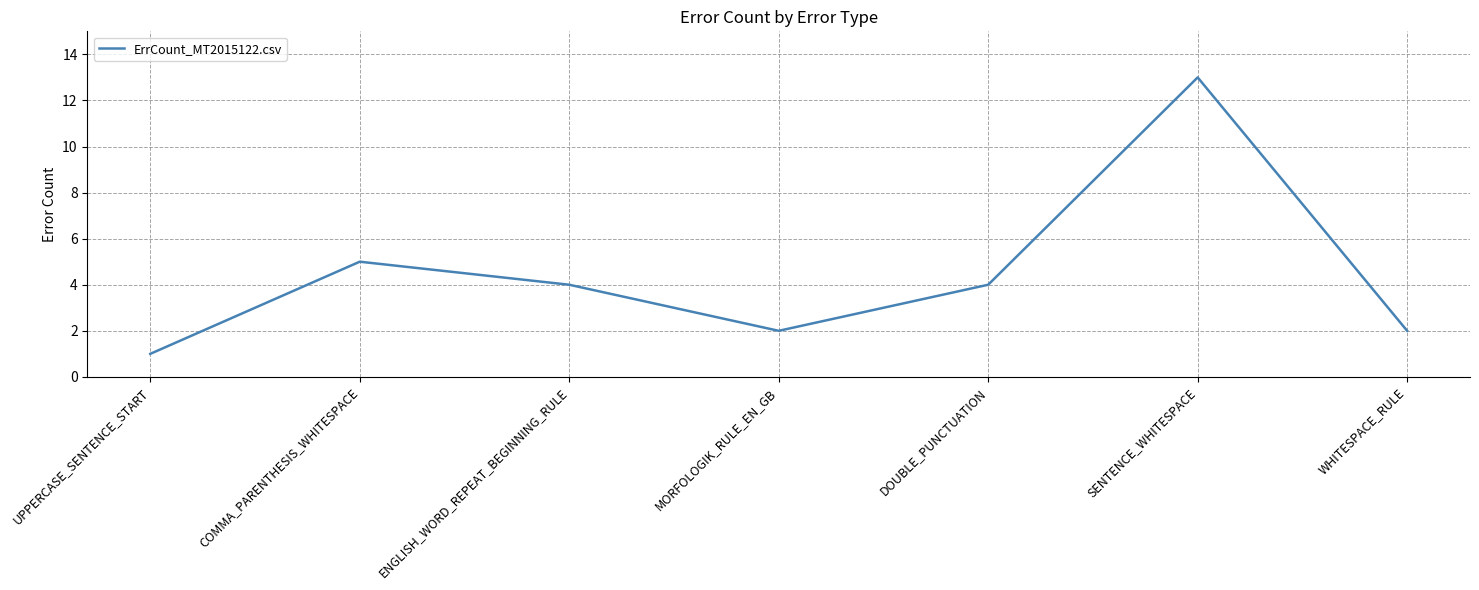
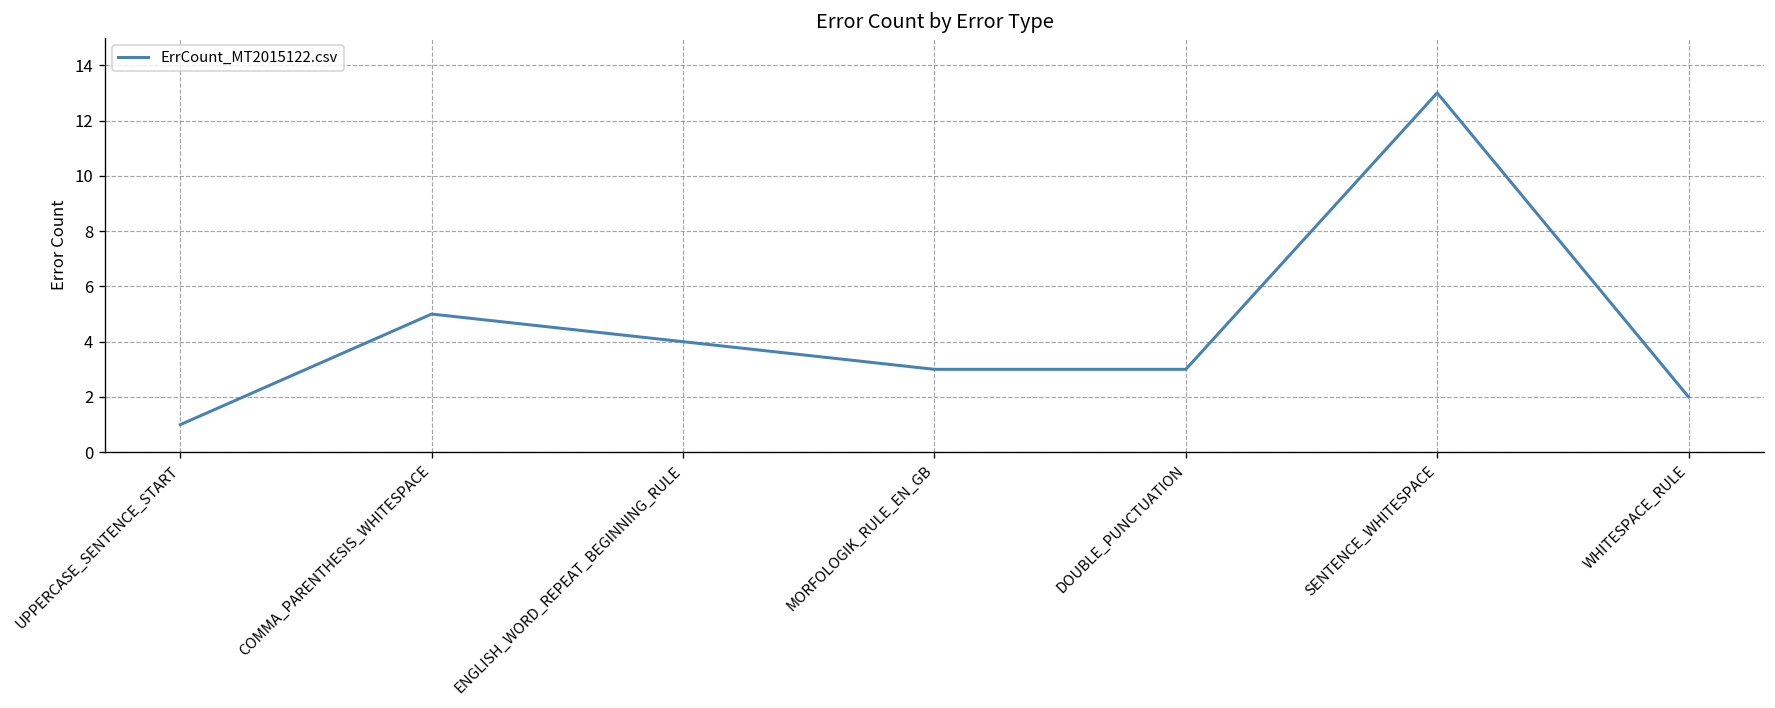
  {
    "UPPERCASE_SENTENCE_START": 1,
    "COMMA_PARENTHESIS_WHITESPACE": 5,
    "ENGLISH_WORD_REPEAT_BEGINNING_RULE": 4,
-   "MORFOLOGIK_RULE_EN_GB": 2,
-   "DOUBLE_PUNCTUATION": 4,
+   "MORFOLOGIK_RULE_EN_GB": 3,
+   "DOUBLE_PUNCTUATION": 3,
    "SENTENCE_WHITESPACE": 13,
    "WHITESPACE_RULE": 2
  }
